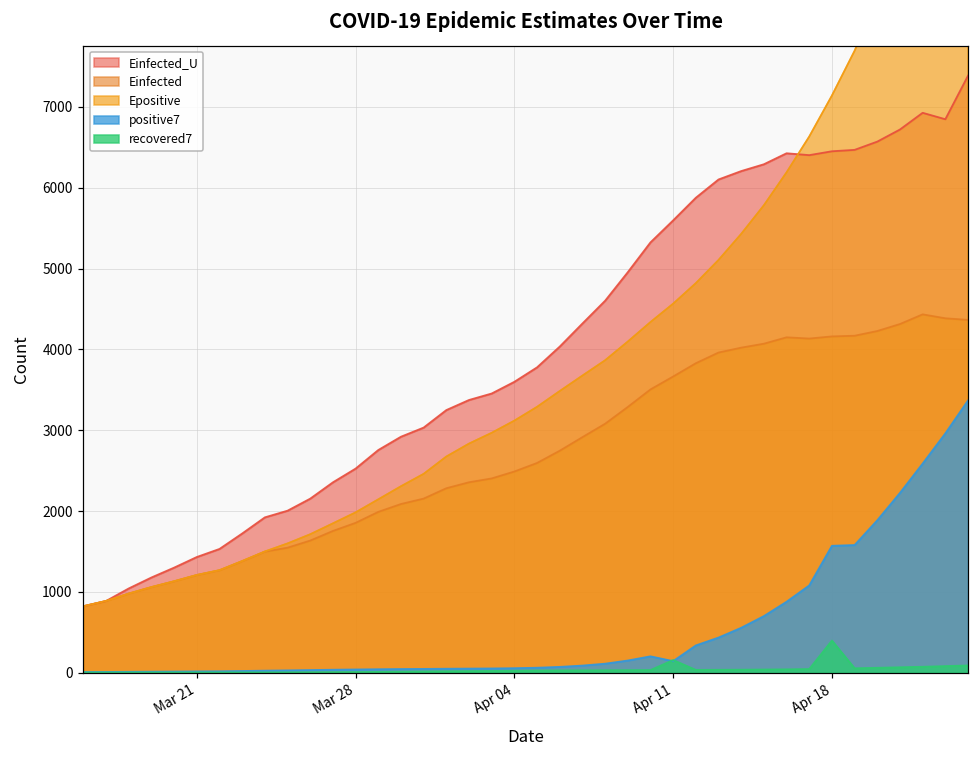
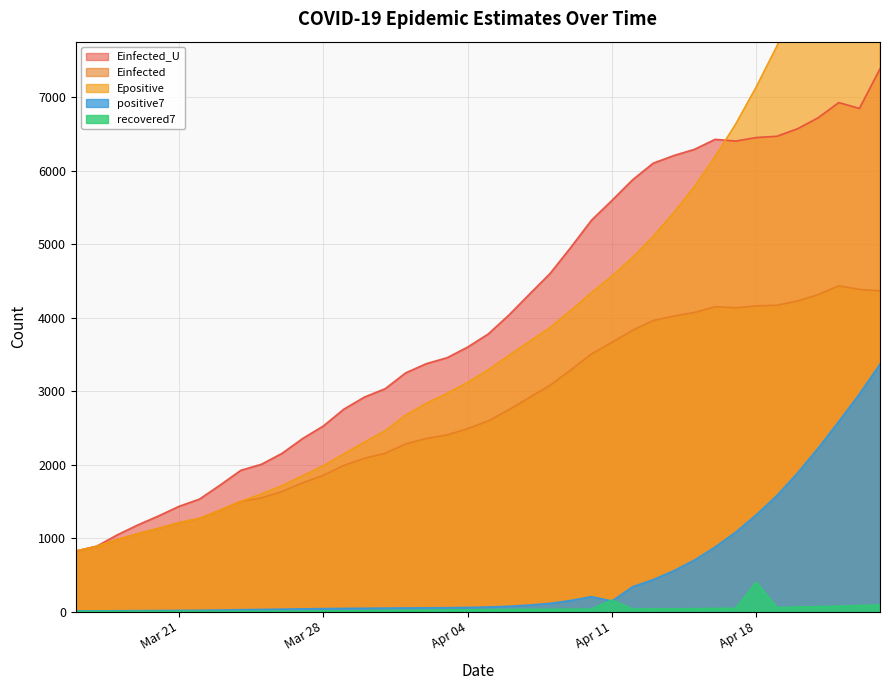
  {
    "positive7": {
-     "Apr 18": 1600
+     "Apr 18": 1300
    },
    "recovered7": {
      "Apr 18": 400
    }
  }
